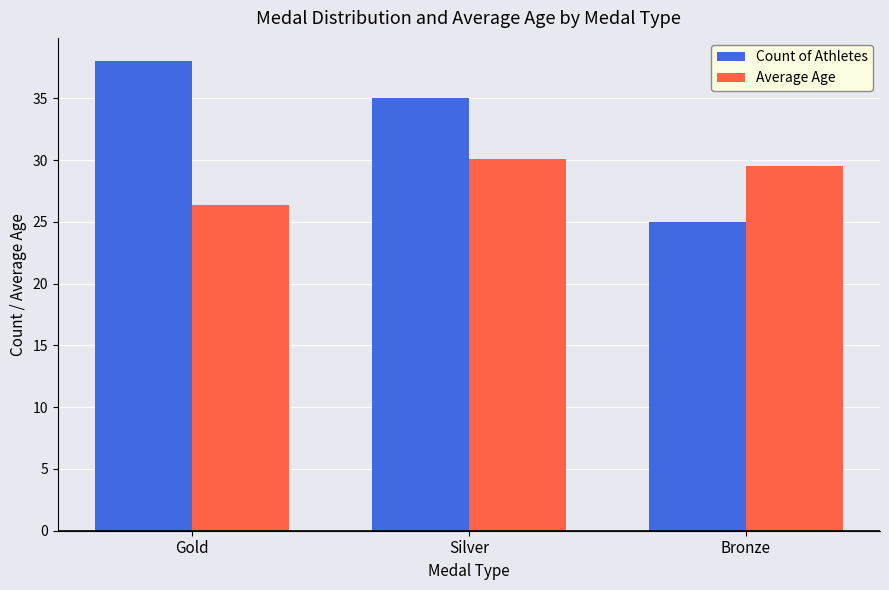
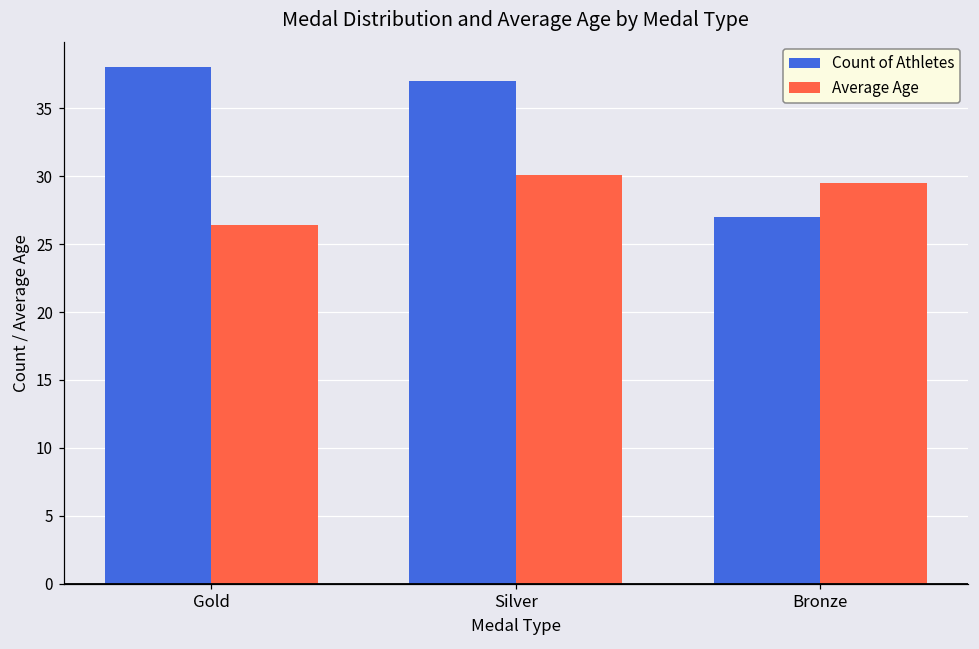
  {
    "Count of Athletes": {
      "Gold": 38,
-     "Silver": 35,
-     "Bronze": 25
+     "Silver": 37,
+     "Bronze": 27
    },
    "Average Age": {
      "Gold": 26.4,
      "Silver": 30,
      "Bronze": 29.5
    }
  }
